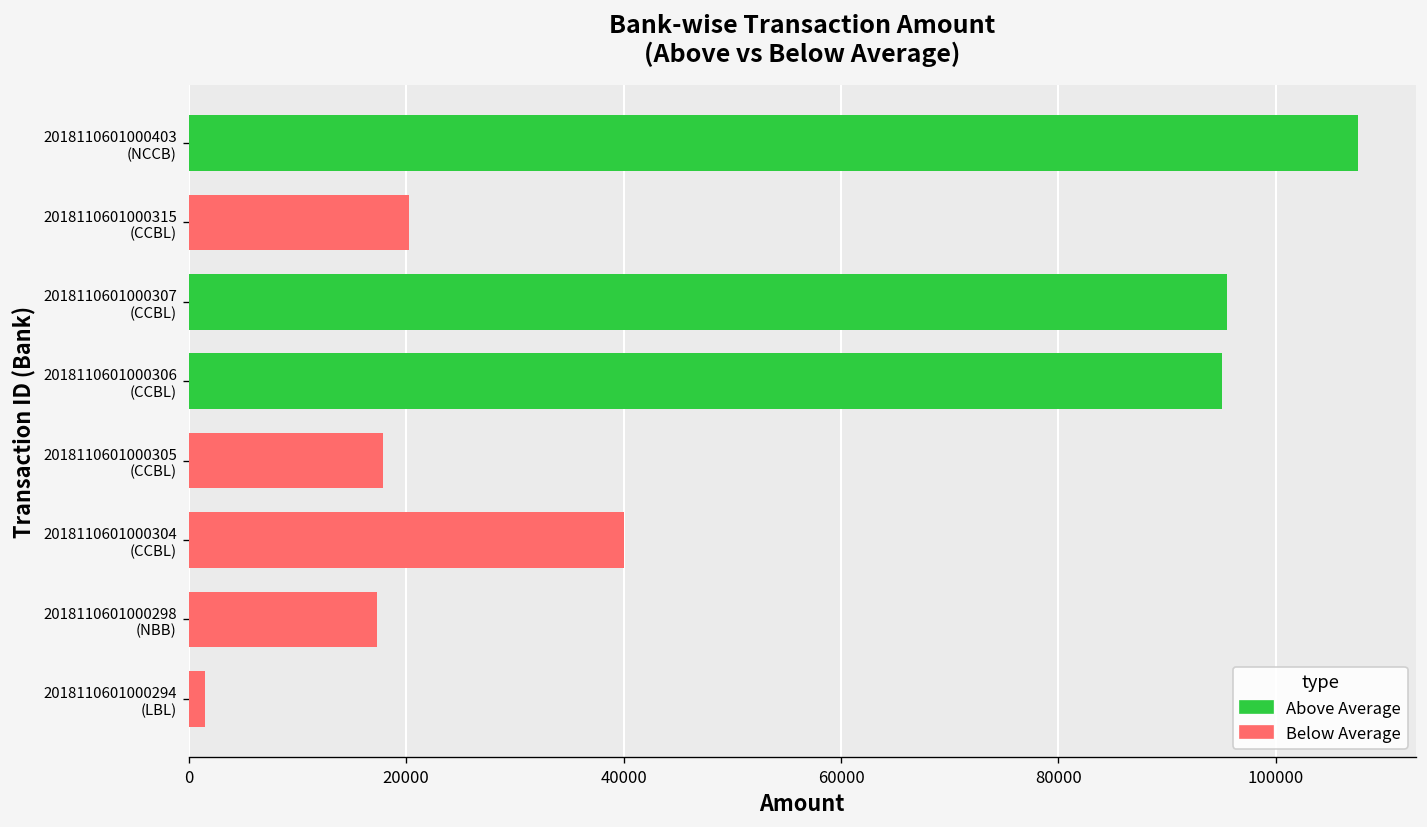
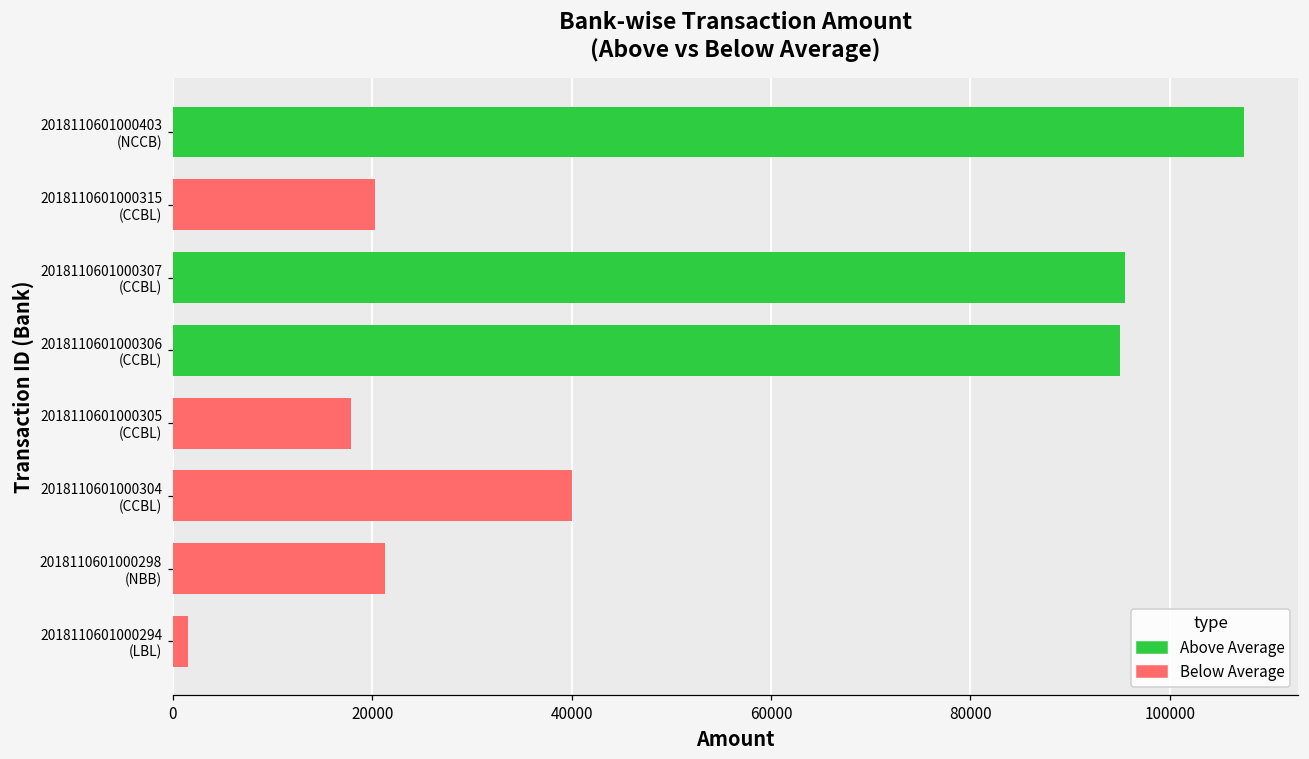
  {
    "2018110601000403 (NCCB)": 108000,
    "2018110601000315 (CCBL)": 20000,
    "2018110601000307 (CCBL)": 96000,
    "2018110601000306 (CCBL)": 95000,
    "2018110601000305 (CCBL)": 18000,
    "2018110601000304 (CCBL)": 40000,
-   "2018110601000298 (NBB)": 17000,
+   "2018110601000298 (NBB)": 21000,
    "2018110601000294 (LBL)": 1000
  }
